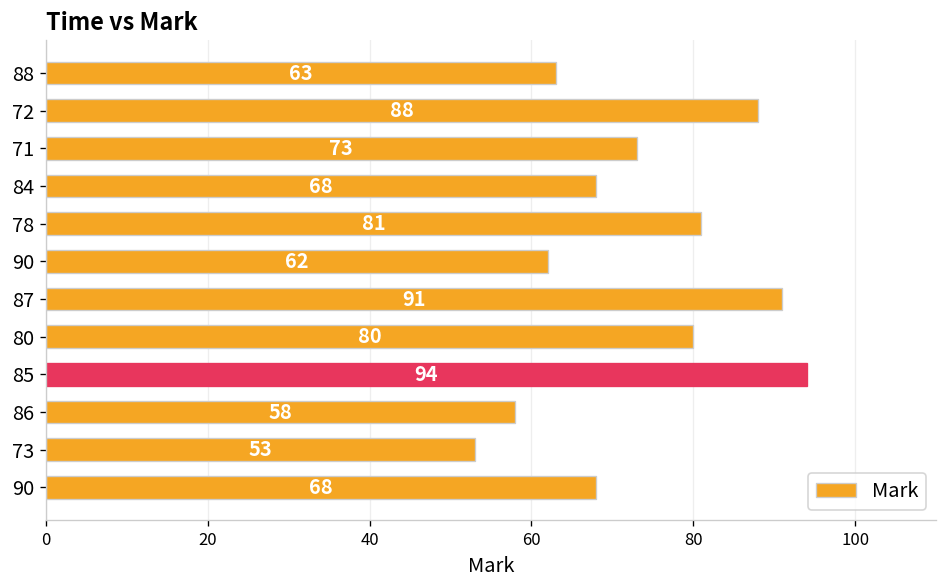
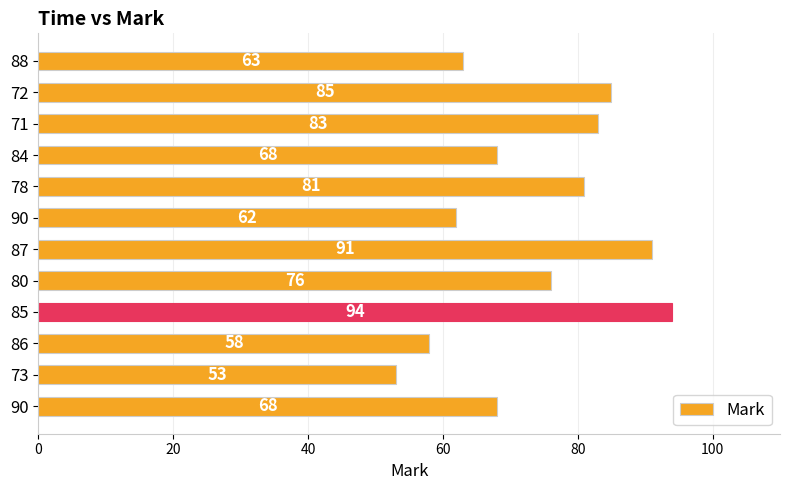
  {
    "88": 63,
-   "72": 88,
-   "71": 73,
+   "72": 85,
+   "71": 83,
    "84": 68,
    "78": 81,
    "87": 91,
-   "80": 80,
+   "80": 76,
    "85": 94,
    "86": 58,
    "73": 53
  }
